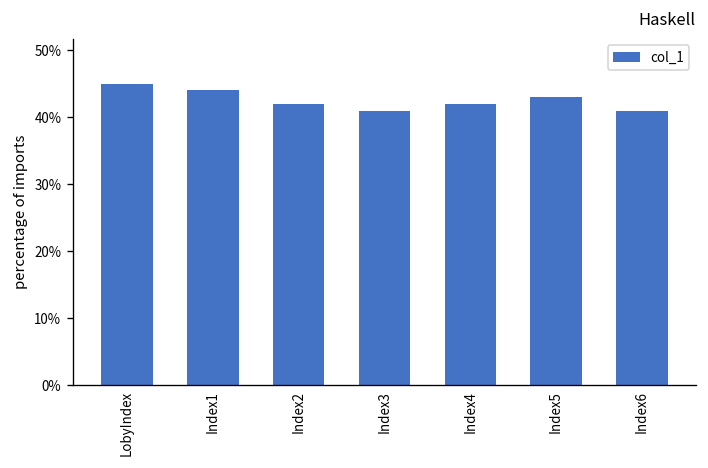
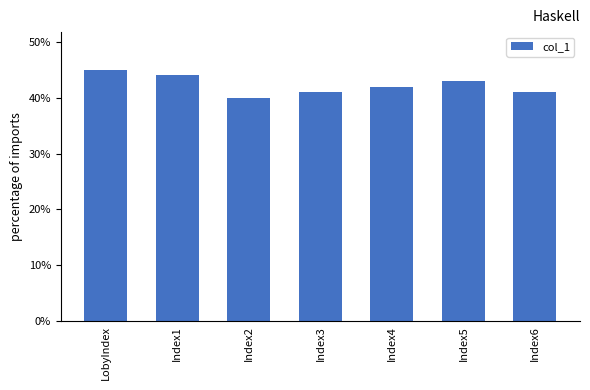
  {
    "LobyIndex": "45%",
    "Index1": "44%",
-   "Index2": "42%",
+   "Index2": "40%",
    "Index3": "41%",
    "Index4": "42%",
    "Index5": "43%",
    "Index6": "41%"
  }
